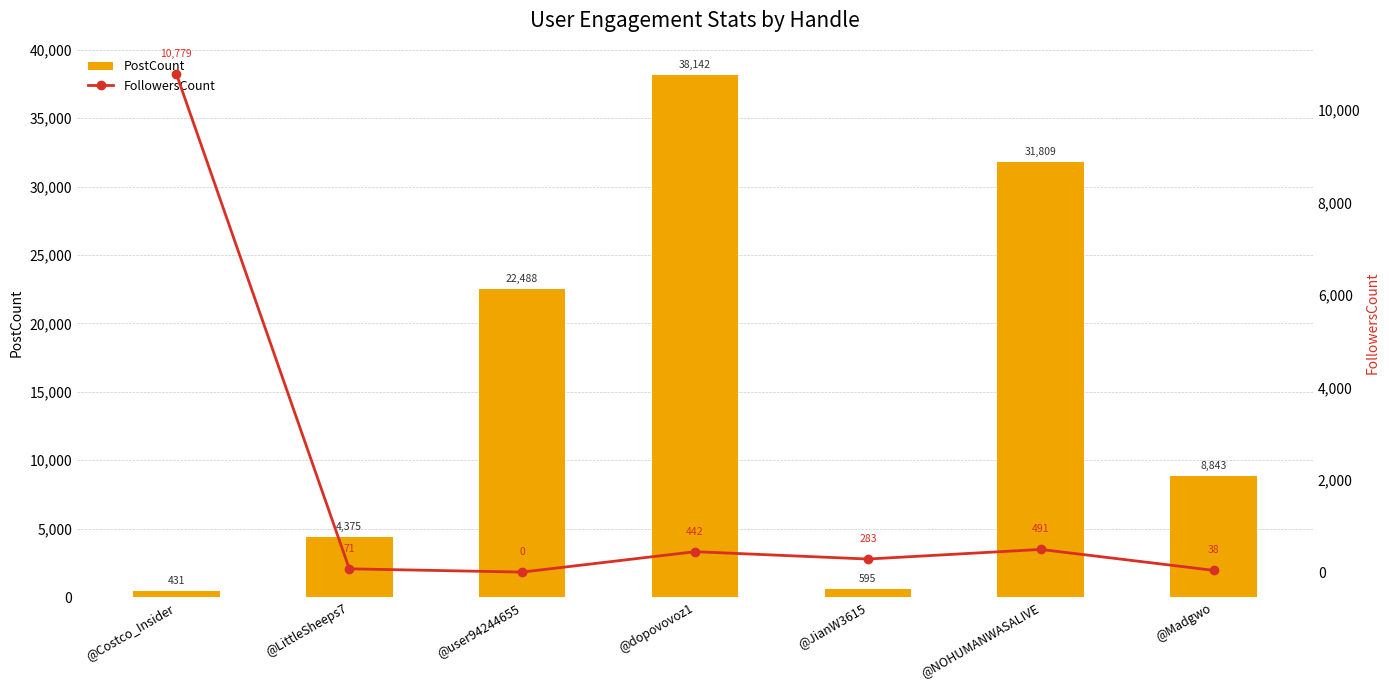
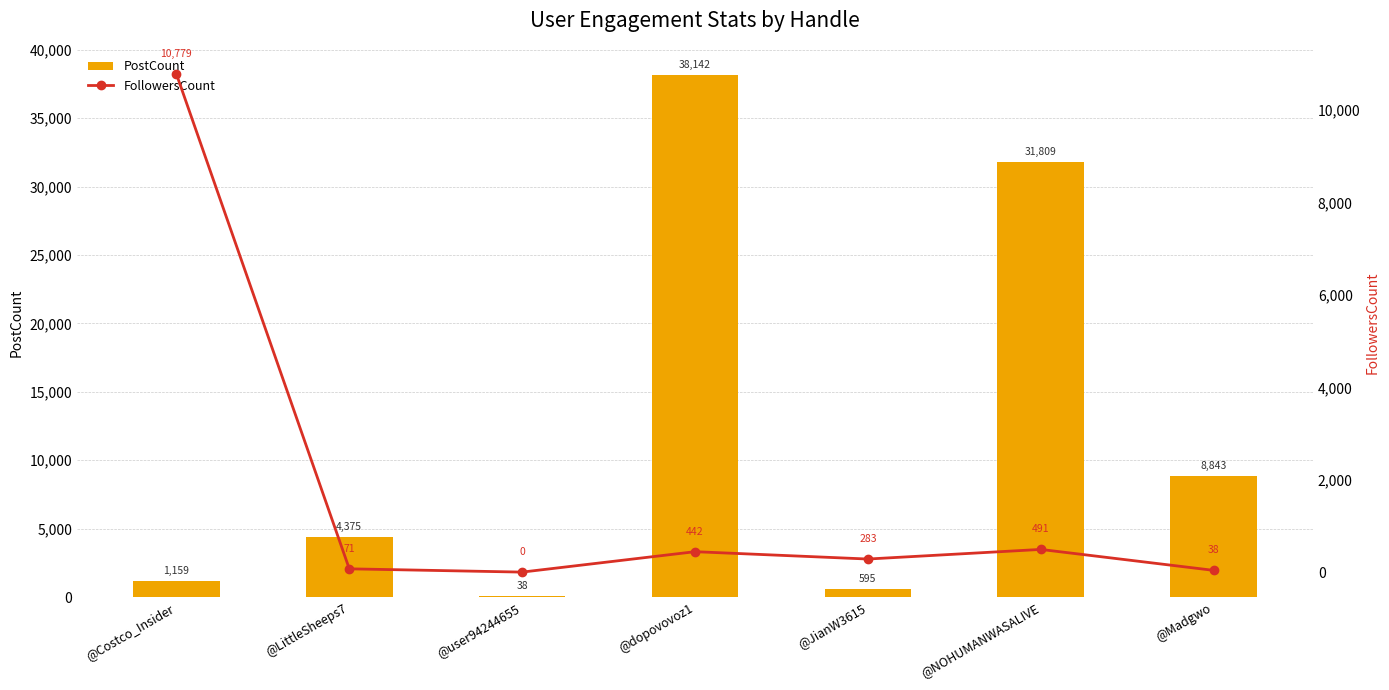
  {
    "PostCount": {
-     "@Costco_Insider": "431",
+     "@Costco_Insider": "1,159",
      "@LittleSheeps7": "4,375",
-     "@user94244655": "22,488",
+     "@user94244655": "38",
      "@dopovovoz1": "38,142",
      "@JianW3615": "595",
      "@NOHUMANWASALIVE": "31,809",
      "@Madgwo": "8,843"
    },
    "FollowersCount": {
      "@Costco_Insider": "10,779",
      "@LittleSheeps7": "71",
      "@user94244655": "0",
      "@dopovovoz1": "442",
      "@JianW3615": "283",
      "@NOHUMANWASALIVE": "491",
      "@Madgwo": "38"
    }
  }
